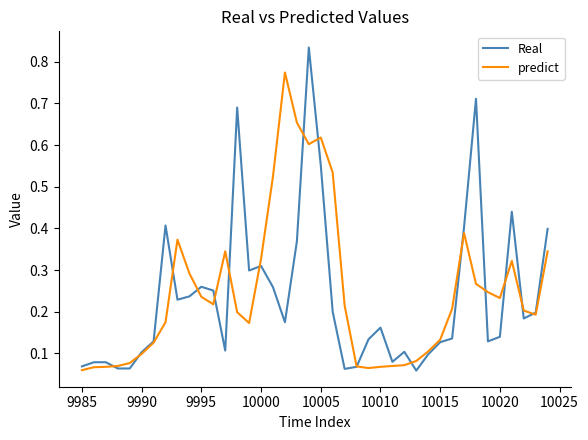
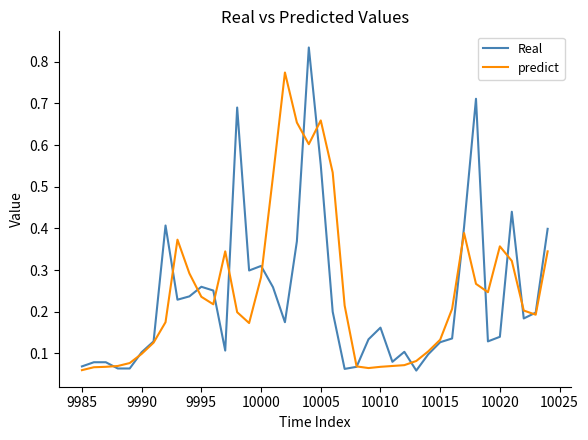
  {
    "Real": {
      "9985": 0.07,
      "9995": 0.26,
      "10000": 0.31,
      "10005": 0.55,
      "10010": 0.16,
      "10020": 0.14
    },
    "predict": {
      "9985": 0.06,
      "9995": 0.24,
-     "10000": 0.33,
-     "10005": 0.62,
+     "10000": 0.28,
+     "10005": 0.66,
      "10010": 0.07,
-     "10020": 0.23
+     "10020": 0.36
    }
  }
